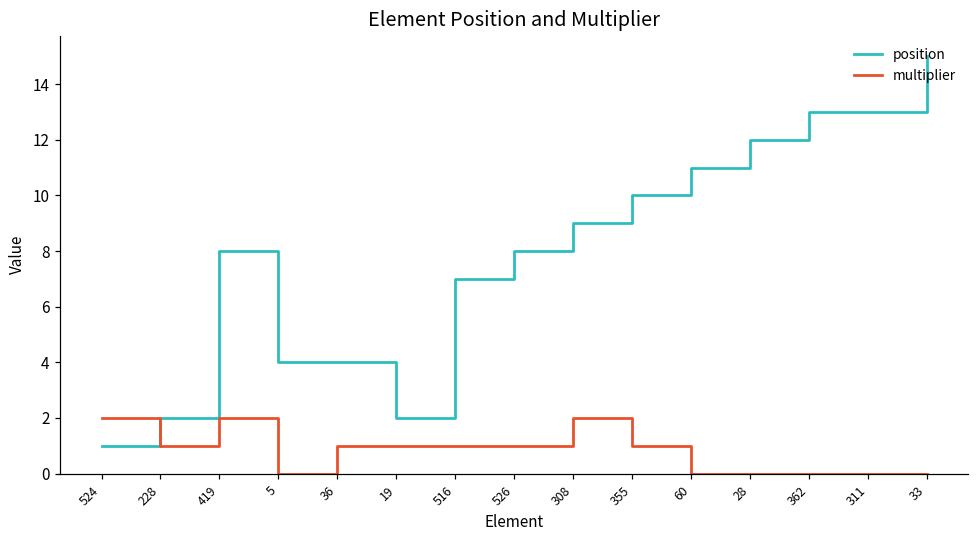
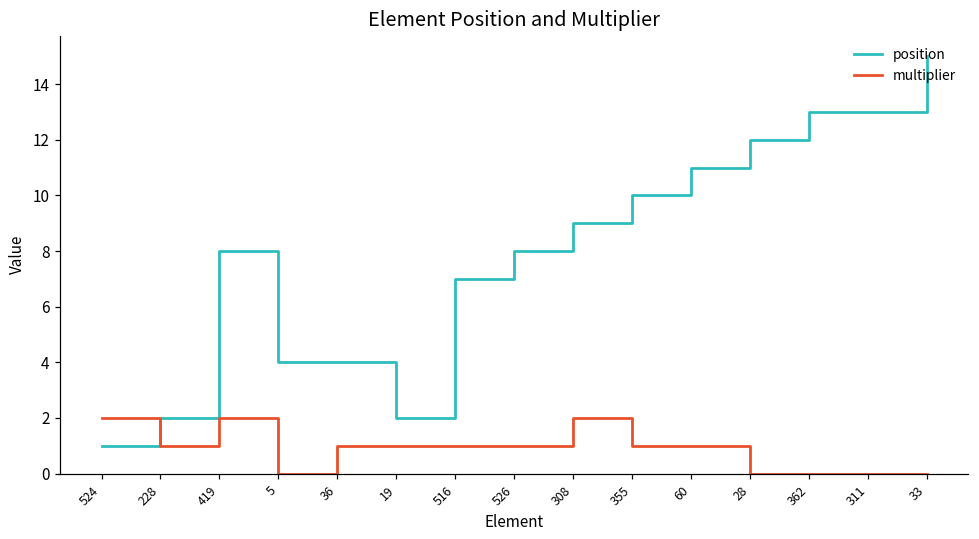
  {
    "position": {
      "524": 1,
      "228": 2,
      "419": 8,
      "5": 4,
      "36": 4,
      "19": 2,
      "516": 7,
      "526": 8,
      "308": 9,
      "355": 10,
      "60": 11,
      "28": 12,
      "362": 13,
      "311": 13,
      "33": 15
    },
    "multiplier": {
      "524": 2,
      "228": 1,
      "419": 2,
      "5": 0,
      "36": 1,
      "19": 1,
      "516": 1,
      "526": 1,
      "308": 2,
      "355": 1,
-     "60": 0,
+     "60": 1,
      "28": 0,
      "362": 0,
      "311": 0,
      "33": 0
    }
  }
